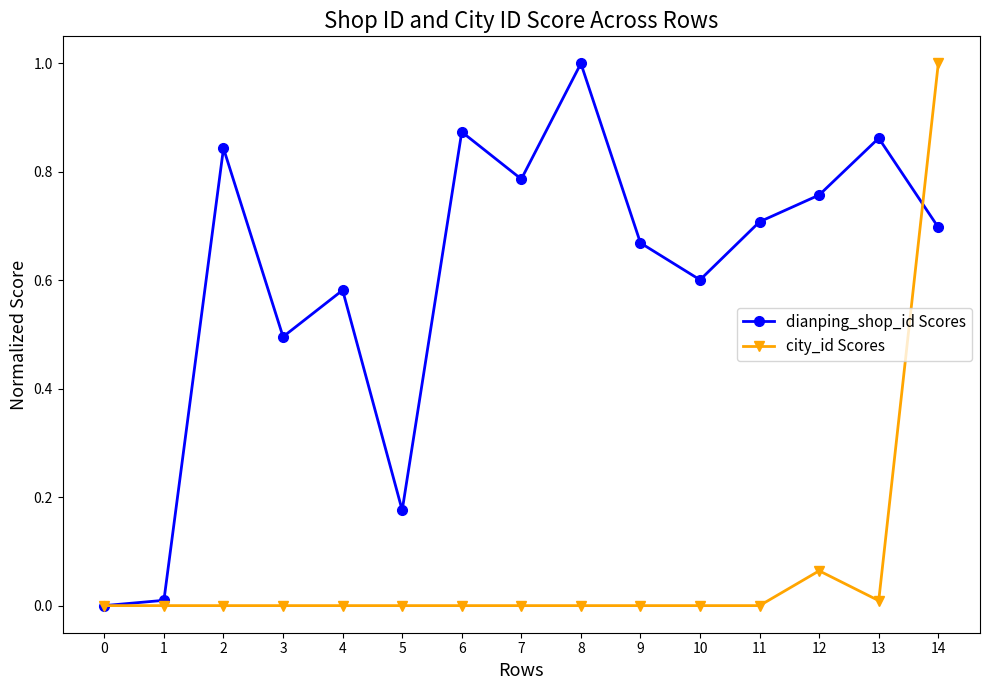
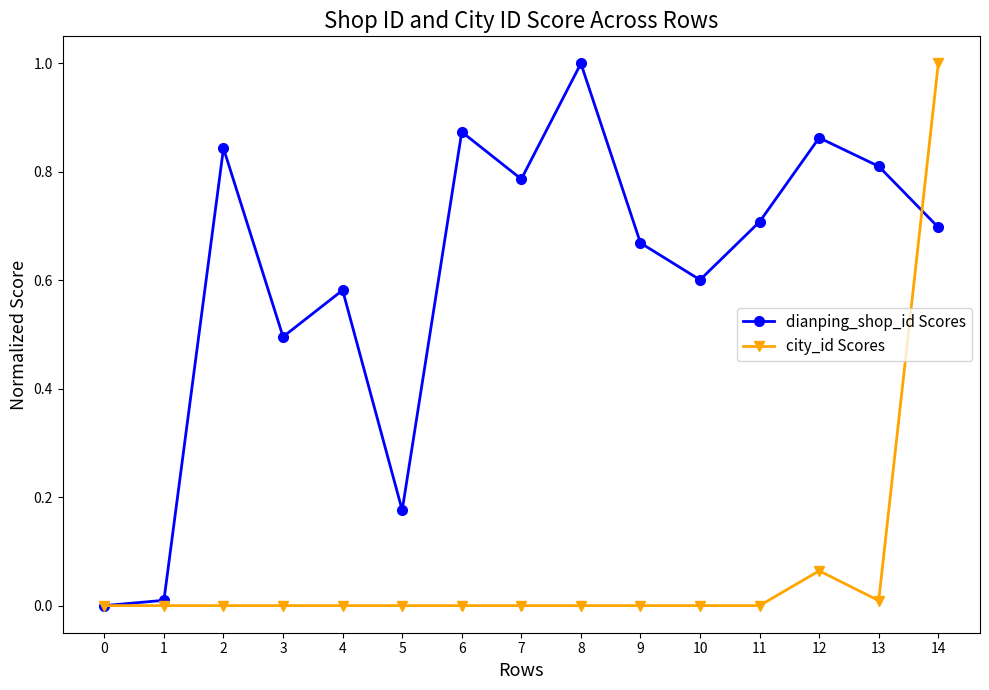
  {
    "dianping_shop_id Scores": {
      "1": 0.01,
      "2": 0.84,
      "3": 0.50,
      "4": 0.58,
      "5": 0.18,
      "6": 0.87,
      "7": 0.79,
      "8": 1.00,
      "9": 0.67,
      "10": 0.60,
      "11": 0.71,
-     "12": 0.76,
-     "13": 0.86,
+     "12": 0.86,
+     "13": 0.81,
      "14": 0.70
    },
    "city_id Scores": {
      "1": 0.00,
      "2": 0.00,
      "3": 0.00,
      "4": 0.00,
      "5": 0.00,
      "6": 0.00,
      "7": 0.00,
      "8": 0.00,
      "9": 0.00,
      "10": 0.00,
      "11": 0.00,
      "12": 0.06,
      "13": 0.01,
      "14": 1.00
    }
  }
